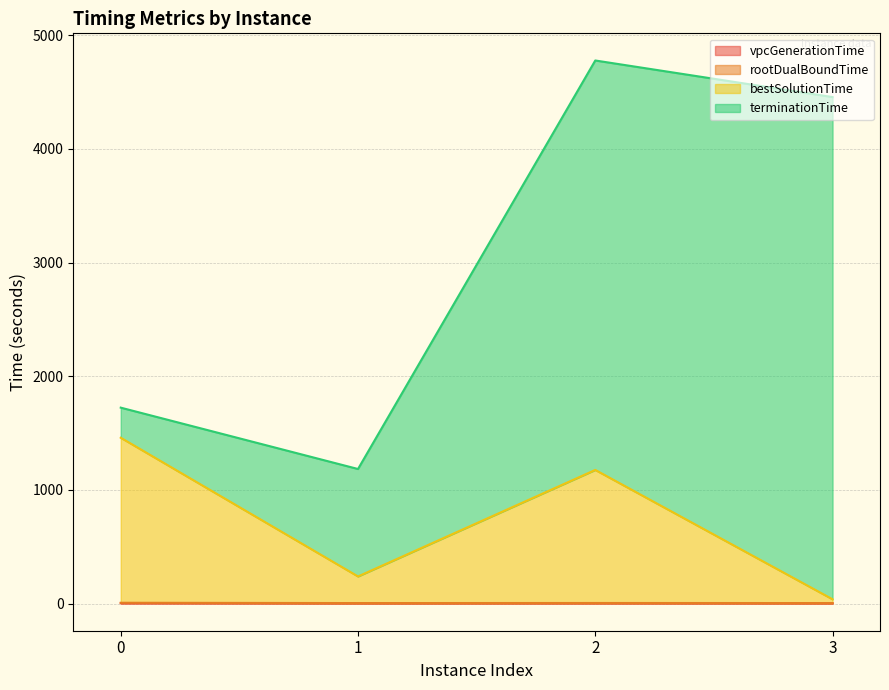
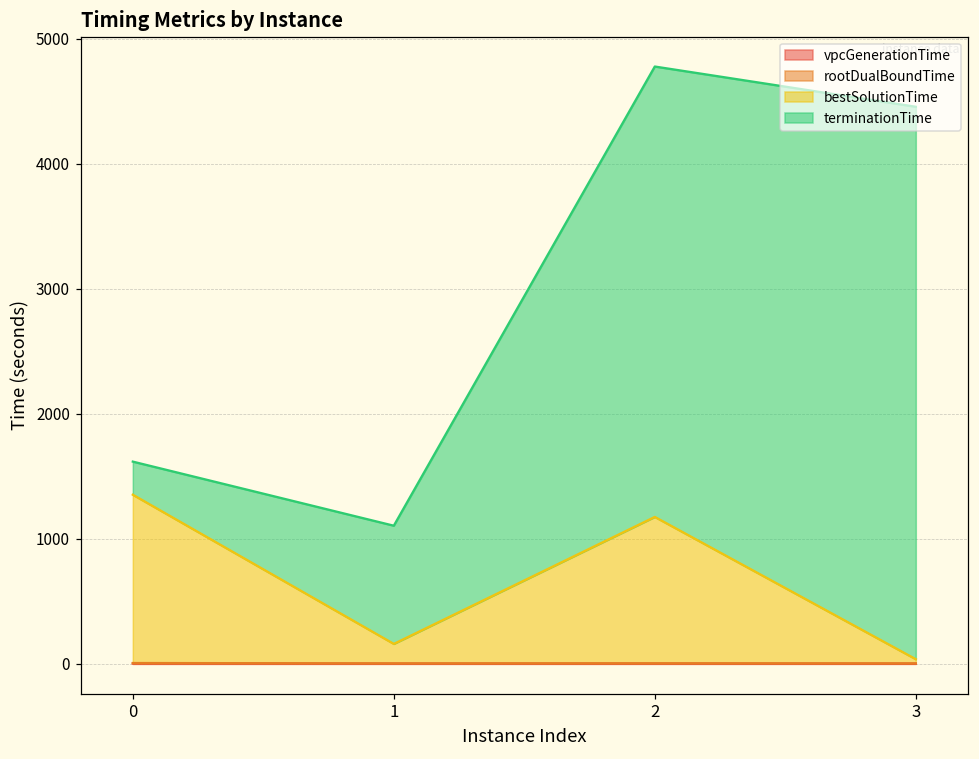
  {
    "rootDualBoundTime": {
      "1": 0,
      "3": 0
    },
    "bestSolutionTime": {
-     "0": 1450,
-     "1": 230,
+     "0": 1350,
+     "1": 160,
      "2": 1170,
      "3": 30
    },
    "terminationTime": {
      "0": 260,
      "1": 950,
      "2": 3600
    }
  }
